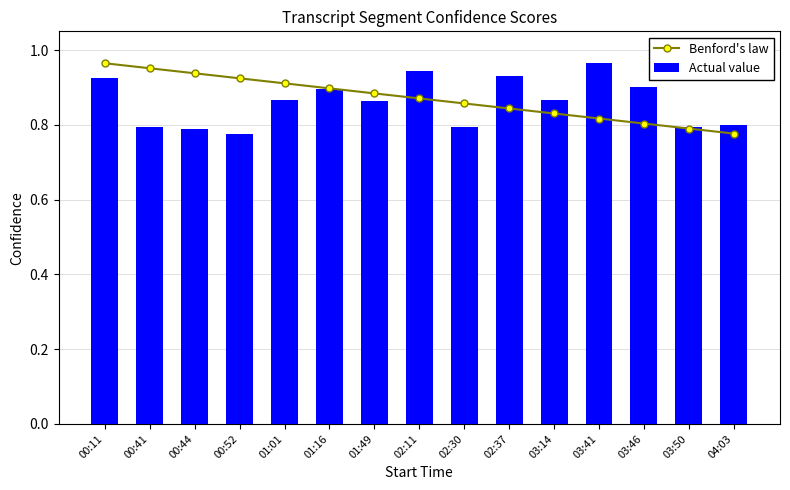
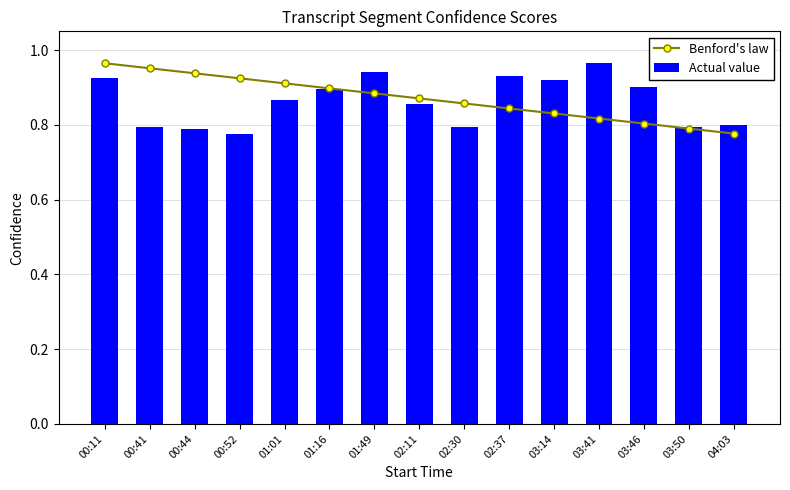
  {
    "Benford's law": {
      "00:11": 0.96,
      "00:41": 0.95,
      "00:44": 0.94,
      "00:52": 0.92,
      "01:01": 0.91,
      "01:16": 0.90,
      "01:49": 0.88,
      "02:11": 0.87,
      "02:30": 0.86,
      "02:37": 0.84,
      "03:14": 0.83,
      "03:41": 0.82,
      "03:46": 0.80,
      "03:50": 0.79,
      "04:03": 0.78
    },
    "Actual value": {
      "00:11": 0.92,
      "00:41": 0.79,
      "00:44": 0.79,
      "00:52": 0.78,
      "01:01": 0.87,
      "01:16": 0.90,
-     "01:49": 0.87,
-     "02:11": 0.94,
+     "01:49": 0.94,
+     "02:11": 0.85,
      "02:30": 0.79,
      "02:37": 0.93,
-     "03:14": 0.87,
+     "03:14": 0.92,
      "03:41": 0.96,
      "03:46": 0.90,
      "03:50": 0.79,
      "04:03": 0.80
    }
  }
